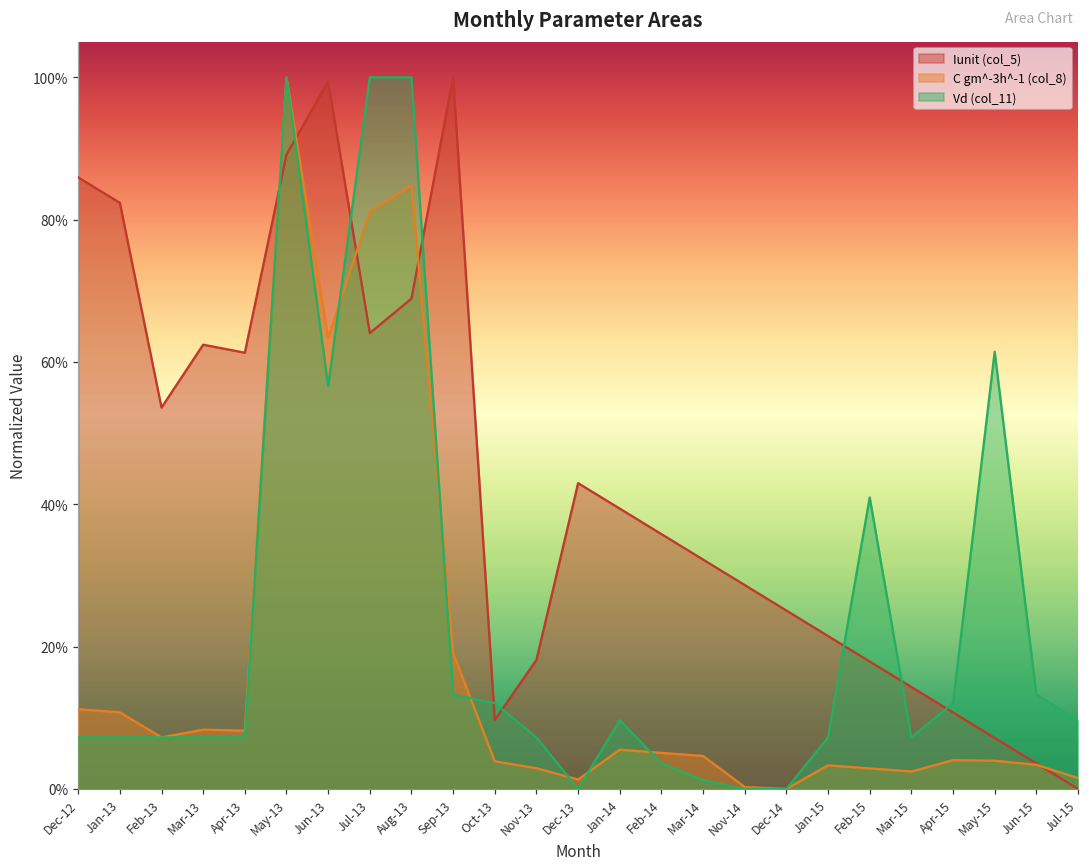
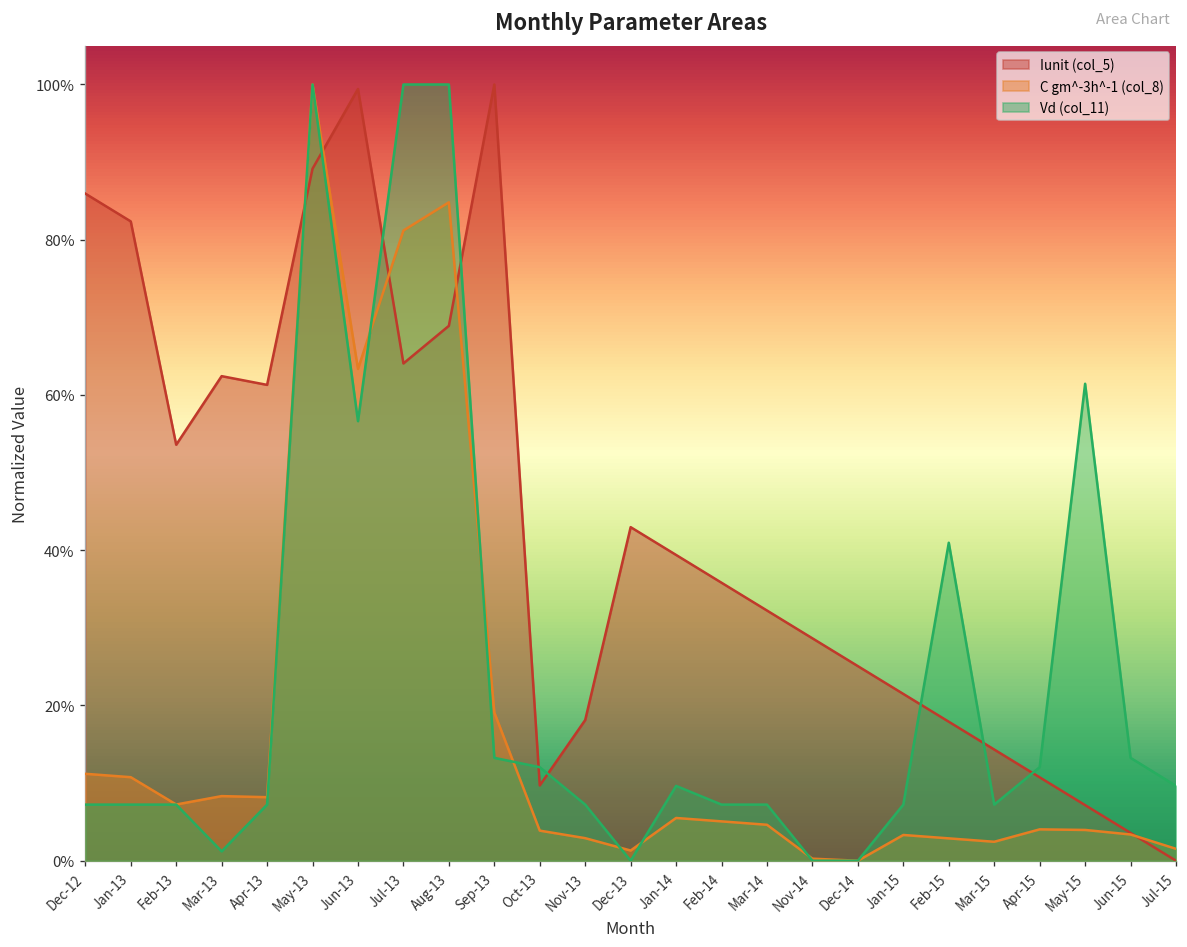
  {
    "Vd (col_11)": {
      "Dec-12": "7%",
      "Jan-13": "7%",
-     "Mar-13": "7%",
+     "Mar-13": "1%",
      "Apr-13": "7%",
      "Jun-13": "57%",
      "Jul-13": "100%",
      "Aug-13": "100%",
      "Sep-13": "13%",
      "Oct-13": "12%",
      "Nov-13": "7%",
      "Dec-13": "0%",
      "Jan-14": "10%",
-     "Feb-14": "4%",
-     "Mar-14": "1%",
+     "Feb-14": "7%",
+     "Mar-14": "7%",
      "Jan-15": "7%",
      "Feb-15": "41%",
      "Mar-15": "7%",
      "Apr-15": "12%",
      "May-15": "61%",
      "Jun-15": "13%",
      "Jul-15": "10%"
    }
  }
